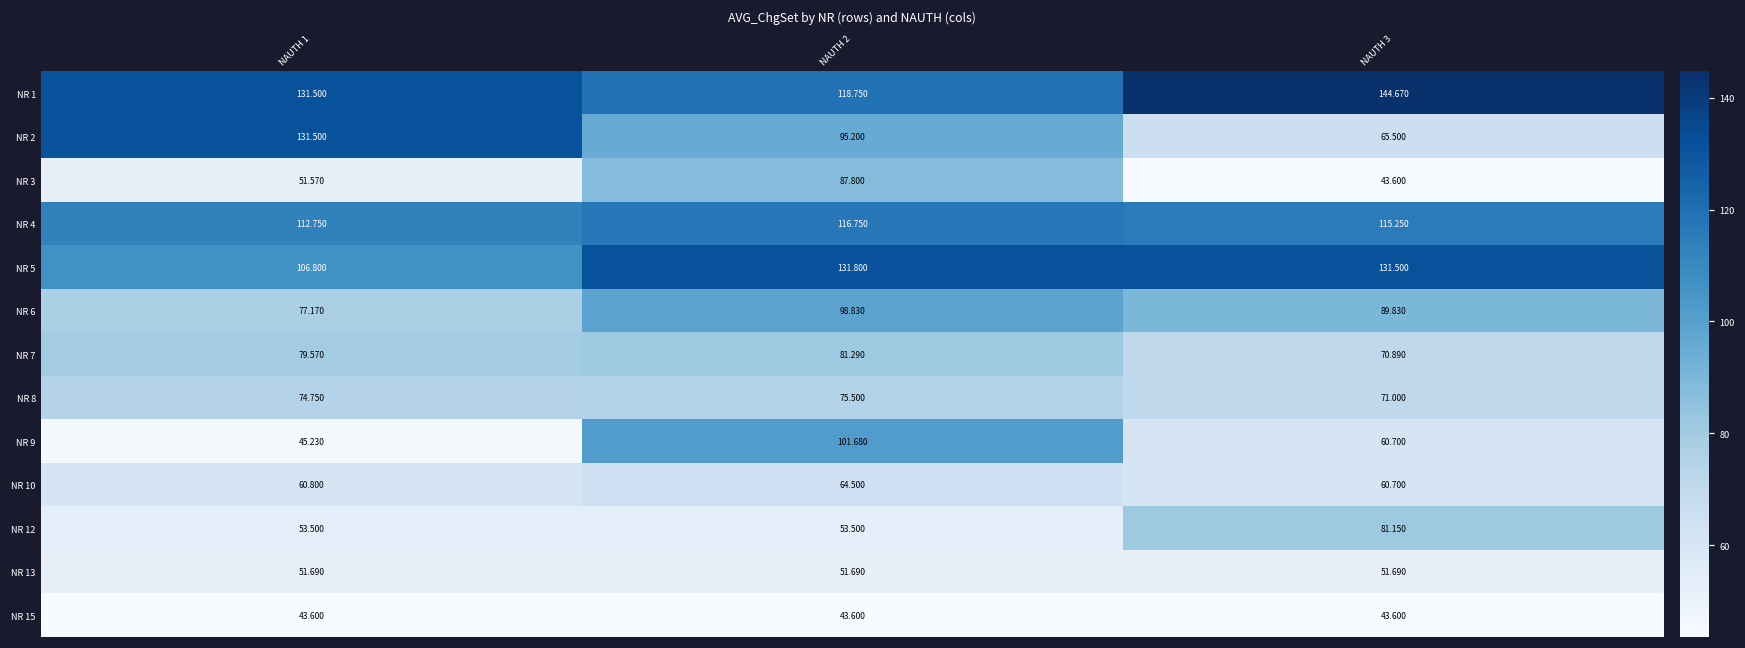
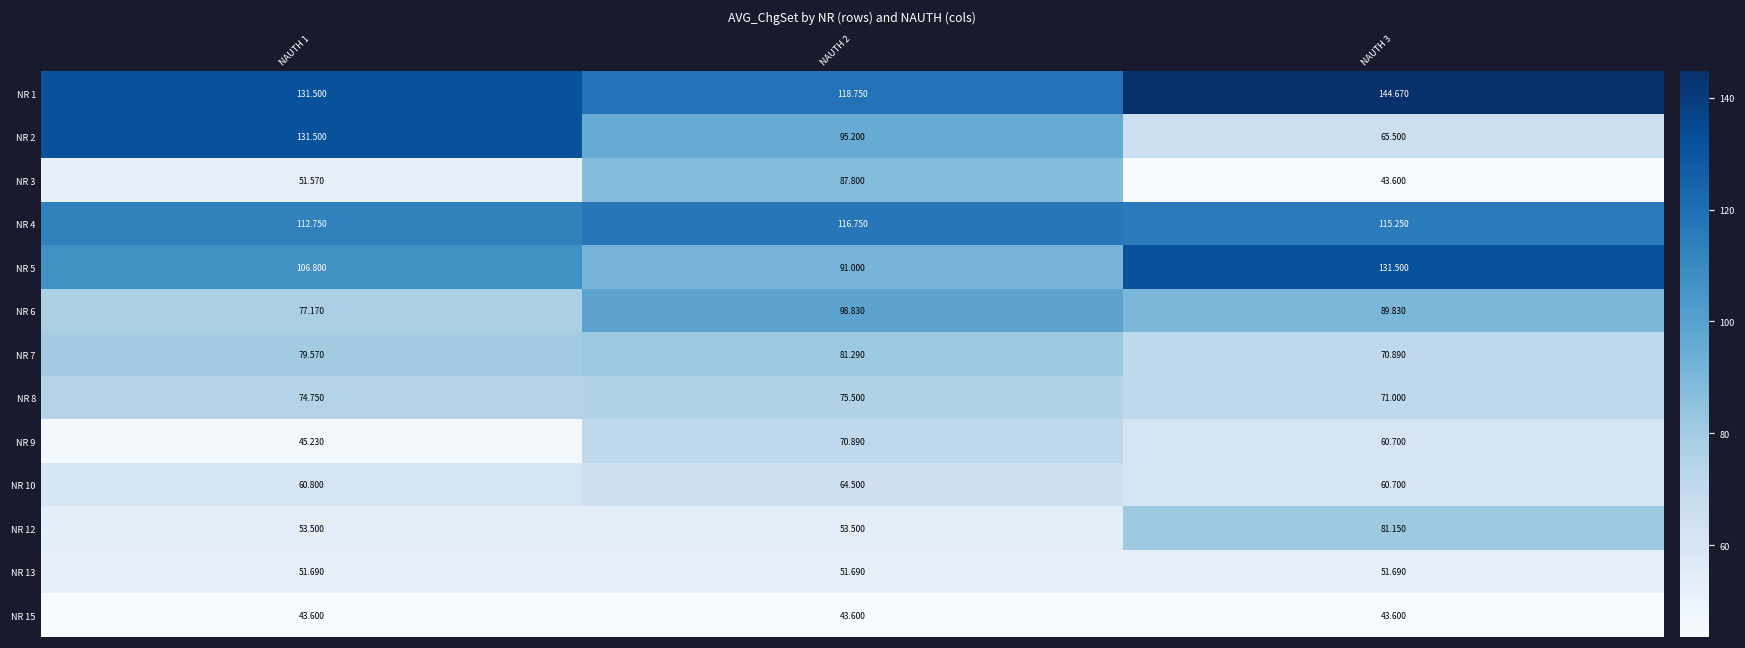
  {
    "NR 1": {
      "NAUTH 1": 131.500,
      "NAUTH 2": 118.750,
      "NAUTH 3": 144.670
    },
    "NR 2": {
      "NAUTH 1": 131.500,
      "NAUTH 2": 95.200,
      "NAUTH 3": 65.500
    },
    "NR 3": {
      "NAUTH 1": 51.570,
      "NAUTH 2": 87.800,
      "NAUTH 3": 43.600
    },
    "NR 4": {
      "NAUTH 1": 112.750,
      "NAUTH 2": 116.750,
      "NAUTH 3": 115.250
    },
    "NR 5": {
      "NAUTH 1": 106.800,
-     "NAUTH 2": 131.800,
+     "NAUTH 2": 91.000,
      "NAUTH 3": 131.500
    },
    "NR 6": {
      "NAUTH 1": 77.170,
      "NAUTH 2": 98.830,
      "NAUTH 3": 89.830
    },
    "NR 7": {
      "NAUTH 1": 79.570,
      "NAUTH 2": 81.290,
      "NAUTH 3": 70.890
    },
    "NR 8": {
      "NAUTH 1": 74.750,
      "NAUTH 2": 75.500,
      "NAUTH 3": 71.000
    },
    "NR 9": {
      "NAUTH 1": 45.230,
-     "NAUTH 2": 101.680,
+     "NAUTH 2": 70.890,
      "NAUTH 3": 60.700
    },
    "NR 10": {
      "NAUTH 1": 60.800,
      "NAUTH 2": 64.500,
      "NAUTH 3": 60.700
    },
    "NR 12": {
      "NAUTH 1": 53.500,
      "NAUTH 2": 53.500,
      "NAUTH 3": 81.150
    },
    "NR 13": {
      "NAUTH 1": 51.690,
      "NAUTH 2": 51.690,
      "NAUTH 3": 51.690
    },
    "NR 15": {
      "NAUTH 1": 43.600,
      "NAUTH 2": 43.600,
      "NAUTH 3": 43.600
    }
  }
